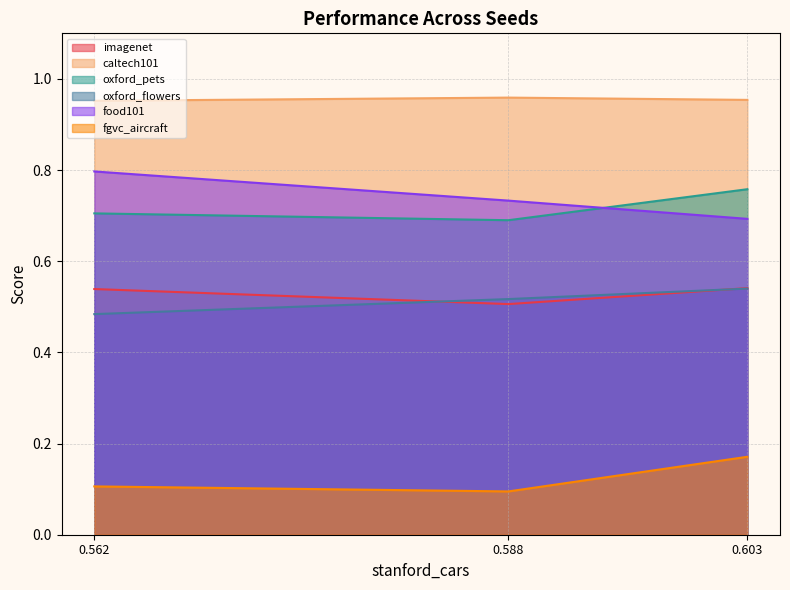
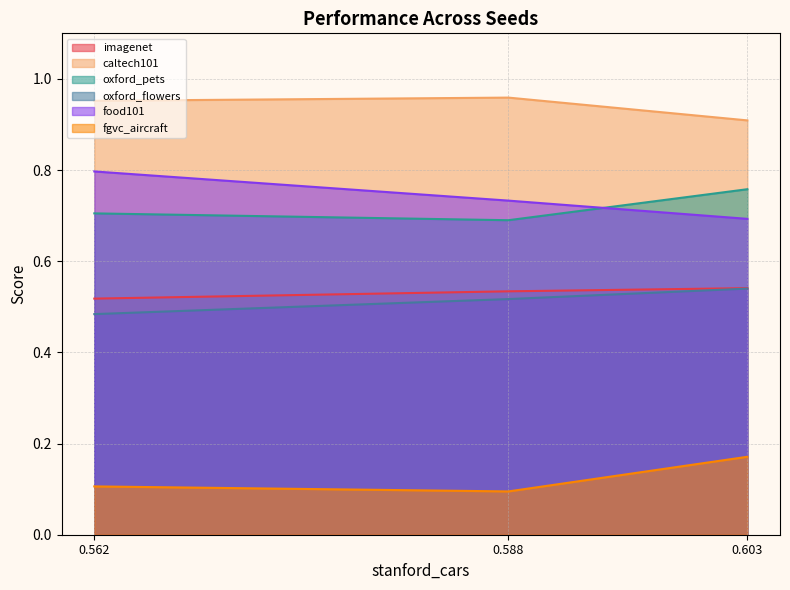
  {
    "imagenet": {
-     "0.562": 0.54,
-     "0.588": 0.51
+     "0.562": 0.52,
+     "0.588": 0.53
    },
    "caltech101": {
      "0.588": 0.96,
-     "0.603": 0.95
+     "0.603": 0.91
    },
    "food101": {
      "0.562": 0.80,
      "0.588": 0.73,
      "0.603": 0.69
    },
    "fgvc_aircraft": {
      "0.562": 0.11,
      "0.588": 0.10,
      "0.603": 0.17
    }
  }
